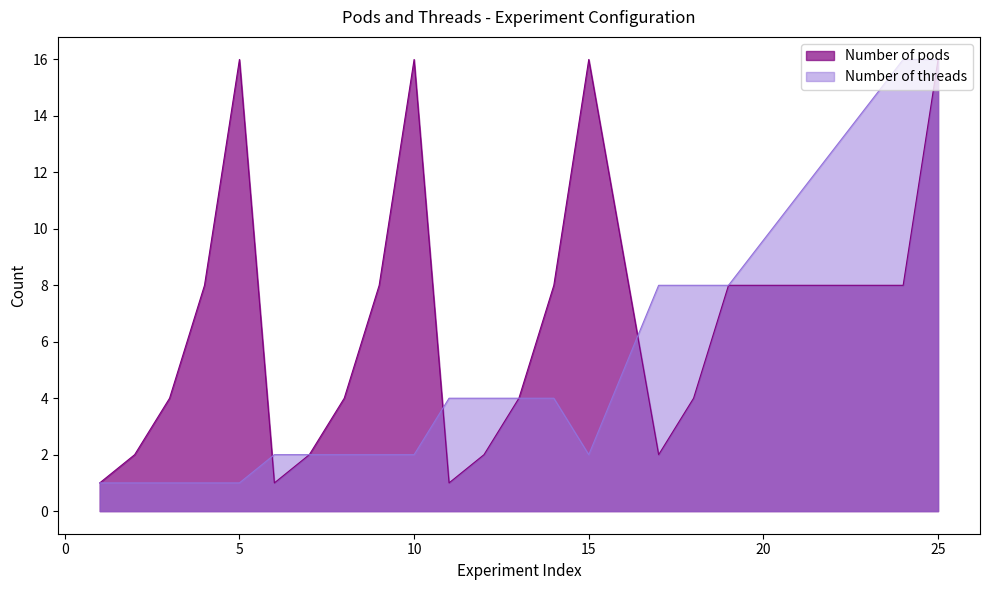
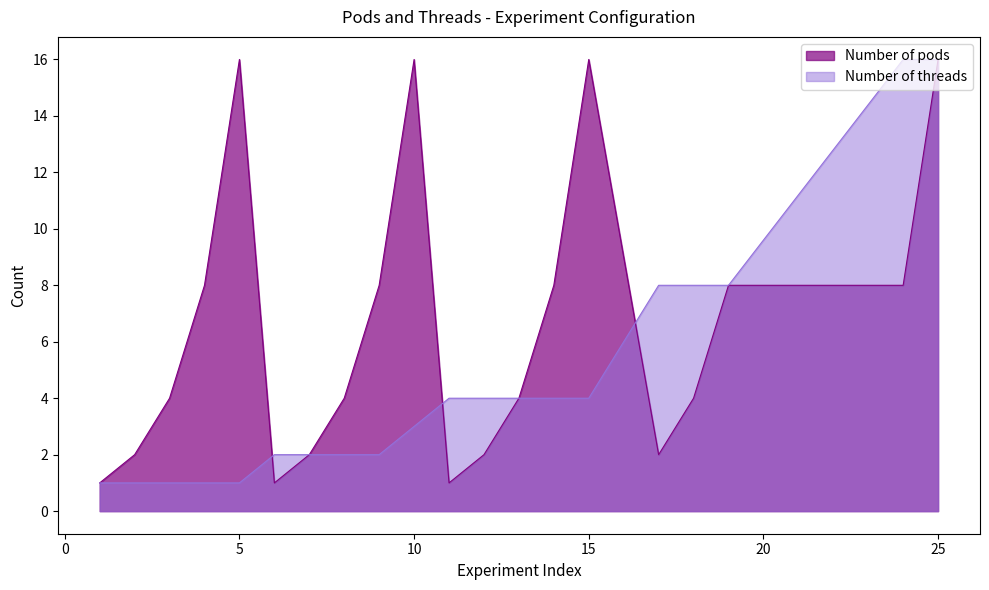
  {
    "Number of pods": {
      "5": 16,
      "10": 16,
      "15": 16
    },
    "Number of threads": {
      "5": 1,
-     "10": 2,
-     "15": 2
+     "10": 3,
+     "15": 4
    }
  }
